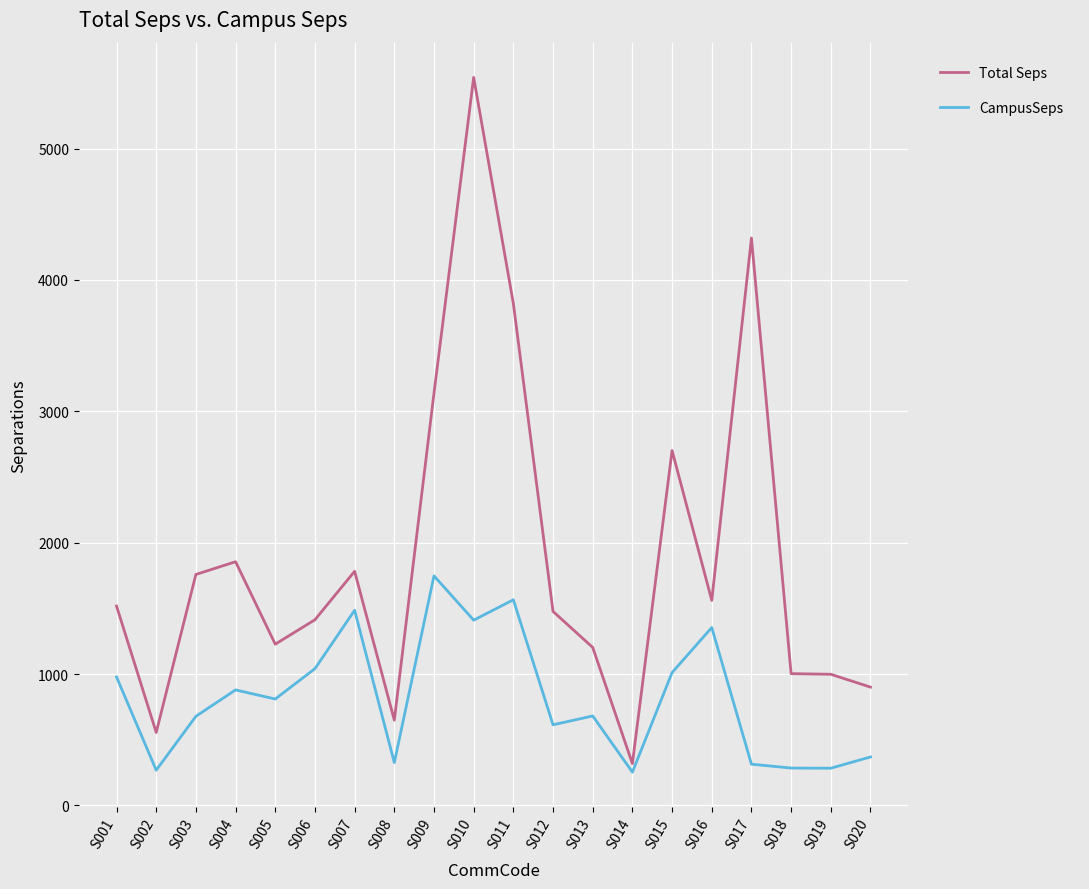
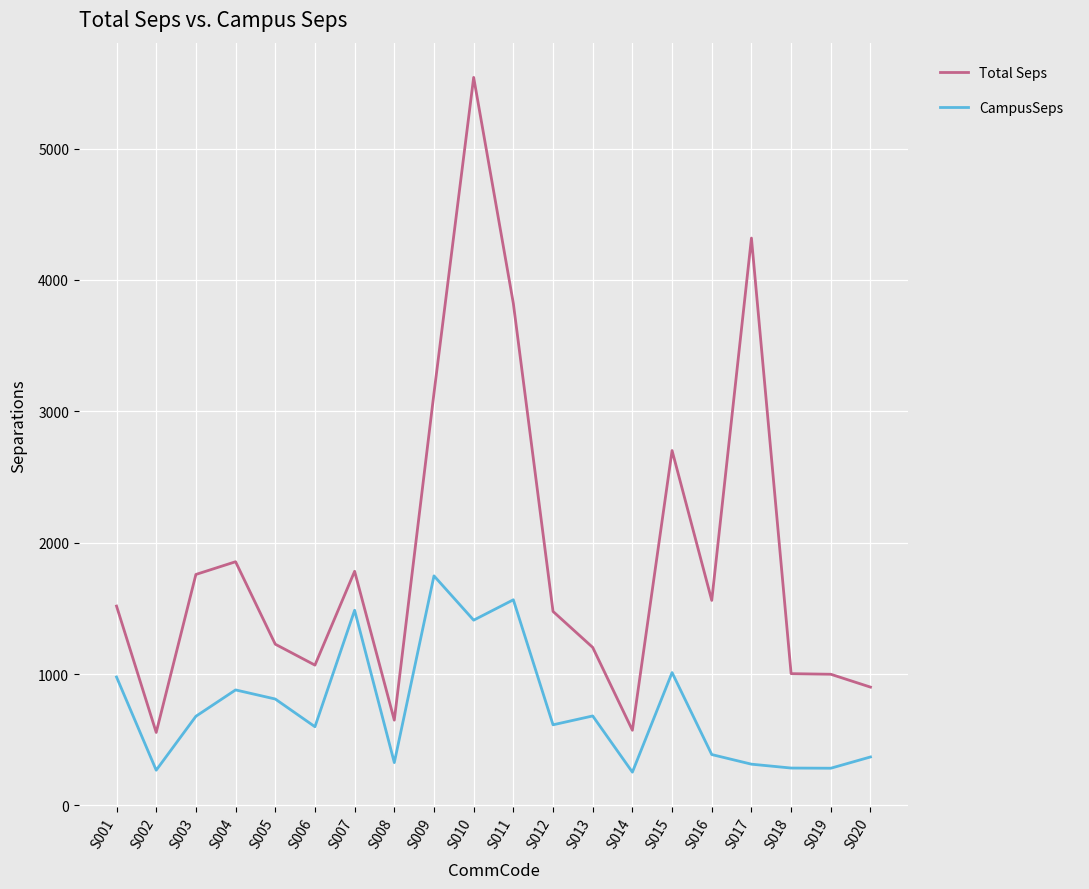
  {
    "Total Seps": {
      "S001": 1520,
      "S002": 560,
      "S003": 1760,
      "S004": 1860,
      "S005": 1230,
-     "S006": 1410,
+     "S006": 1070,
      "S007": 1780,
      "S008": 650,
      "S009": 3140,
      "S010": 5540,
      "S011": 3820,
      "S012": 1480,
      "S013": 1200,
-     "S014": 320,
+     "S014": 570,
      "S015": 2700,
      "S016": 1560,
      "S017": 4320,
      "S018": 1000,
      "S019": 1000,
      "S020": 900
    },
    "CampusSeps": {
      "S001": 980,
      "S002": 270,
      "S003": 680,
      "S004": 880,
      "S005": 810,
-     "S006": 1040,
+     "S006": 600,
      "S007": 1490,
      "S008": 330,
      "S009": 1750,
      "S010": 1410,
      "S011": 1570,
      "S012": 610,
      "S013": 680,
      "S014": 250,
      "S015": 1010,
-     "S016": 1350,
+     "S016": 390,
      "S017": 310,
      "S018": 280,
      "S019": 280,
      "S020": 370
    }
  }
